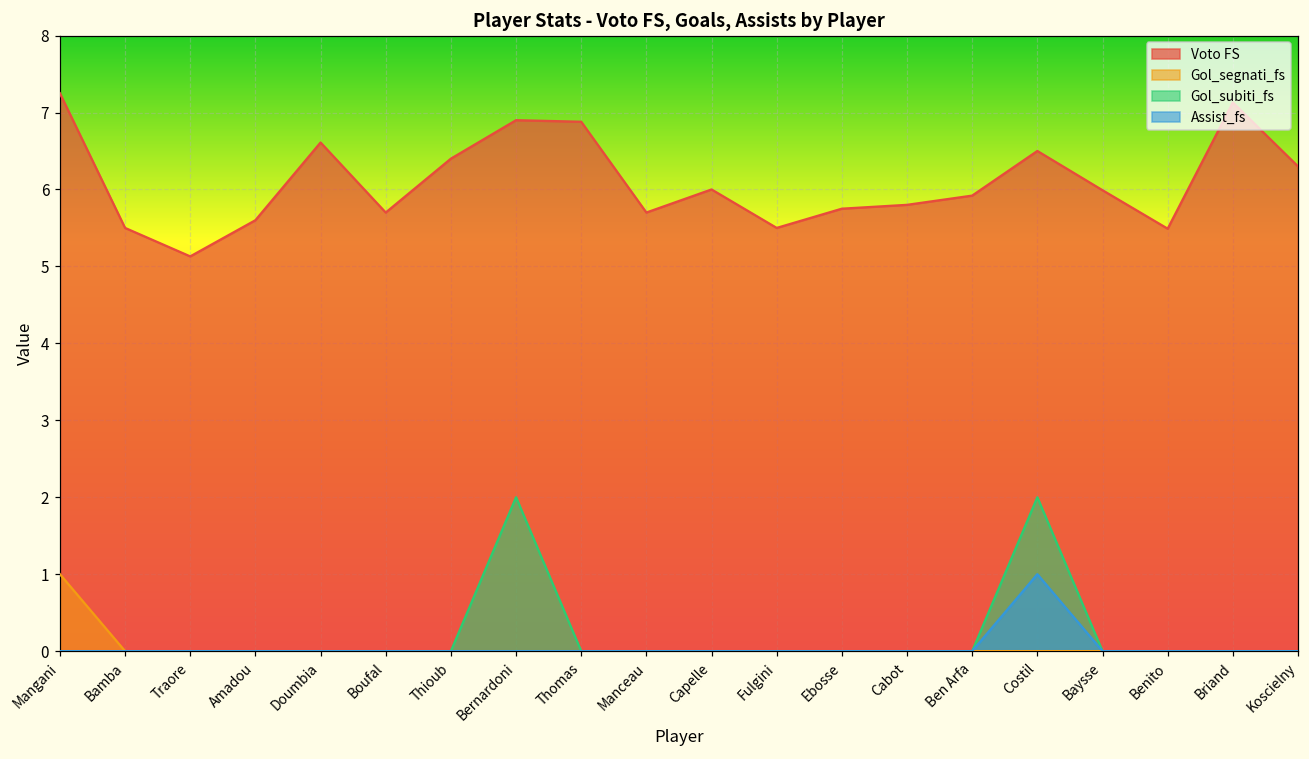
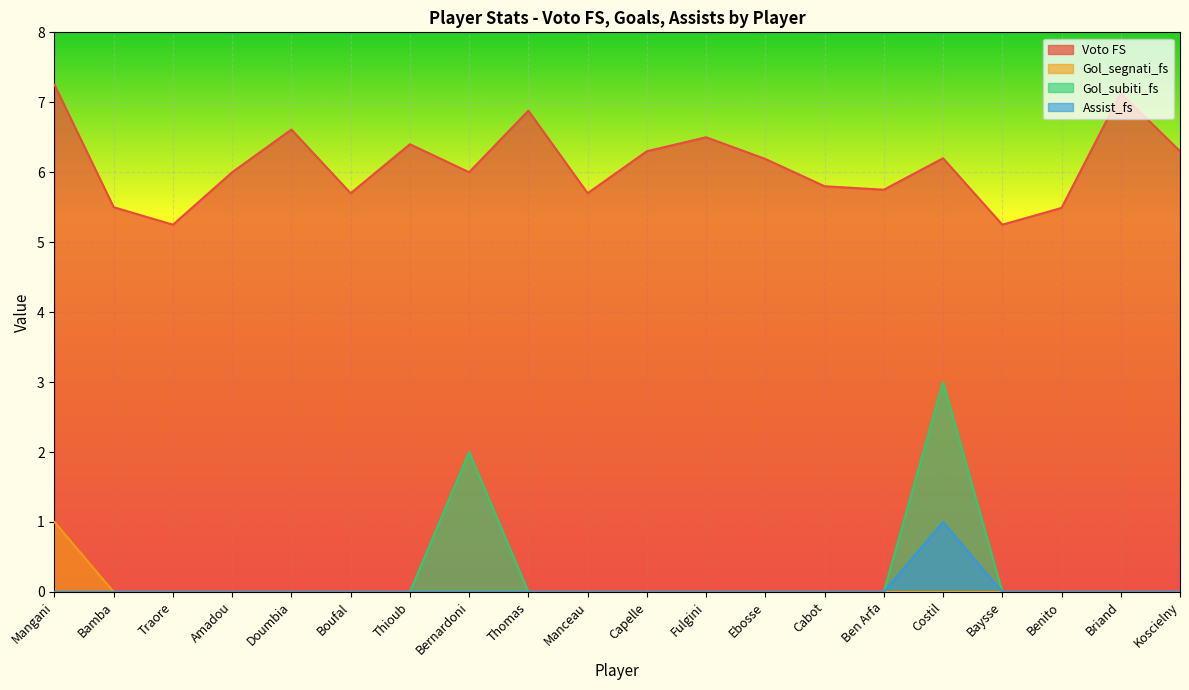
  {
    "Voto FS": {
      "Mangani": 7.3,
      "Bamba": 5.5,
-     "Traore": 5.1,
-     "Amadou": 5.6,
+     "Traore": 5.3,
+     "Amadou": 6.0,
      "Doumbia": 6.6,
      "Boufal": 5.7,
      "Thioub": 6.4,
-     "Bernardoni": 6.9,
+     "Bernardoni": 6.0,
      "Thomas": 6.9,
      "Manceau": 5.7,
-     "Capelle": 6.0,
-     "Fulgini": 5.5,
-     "Ebosse": 5.8,
+     "Capelle": 6.3,
+     "Fulgini": 6.5,
+     "Ebosse": 6.2,
      "Cabot": 5.8,
-     "Ben Arfa": 5.9,
-     "Costil": 6.5,
-     "Baysse": 6.0,
+     "Ben Arfa": 5.8,
+     "Costil": 6.2,
+     "Baysse": 5.3,
      "Benito": 5.5,
      "Koscielny": 6.3
    },
    "Gol_segnati_fs": {
      "Mangani": 1.0,
      "Costil": 0.0
    },
    "Gol_subiti_fs": {
      "Bernardoni": 2,
-     "Costil": 2
+     "Costil": 3
    },
    "Assist_fs": {
      "Costil": 1.0
    }
  }
